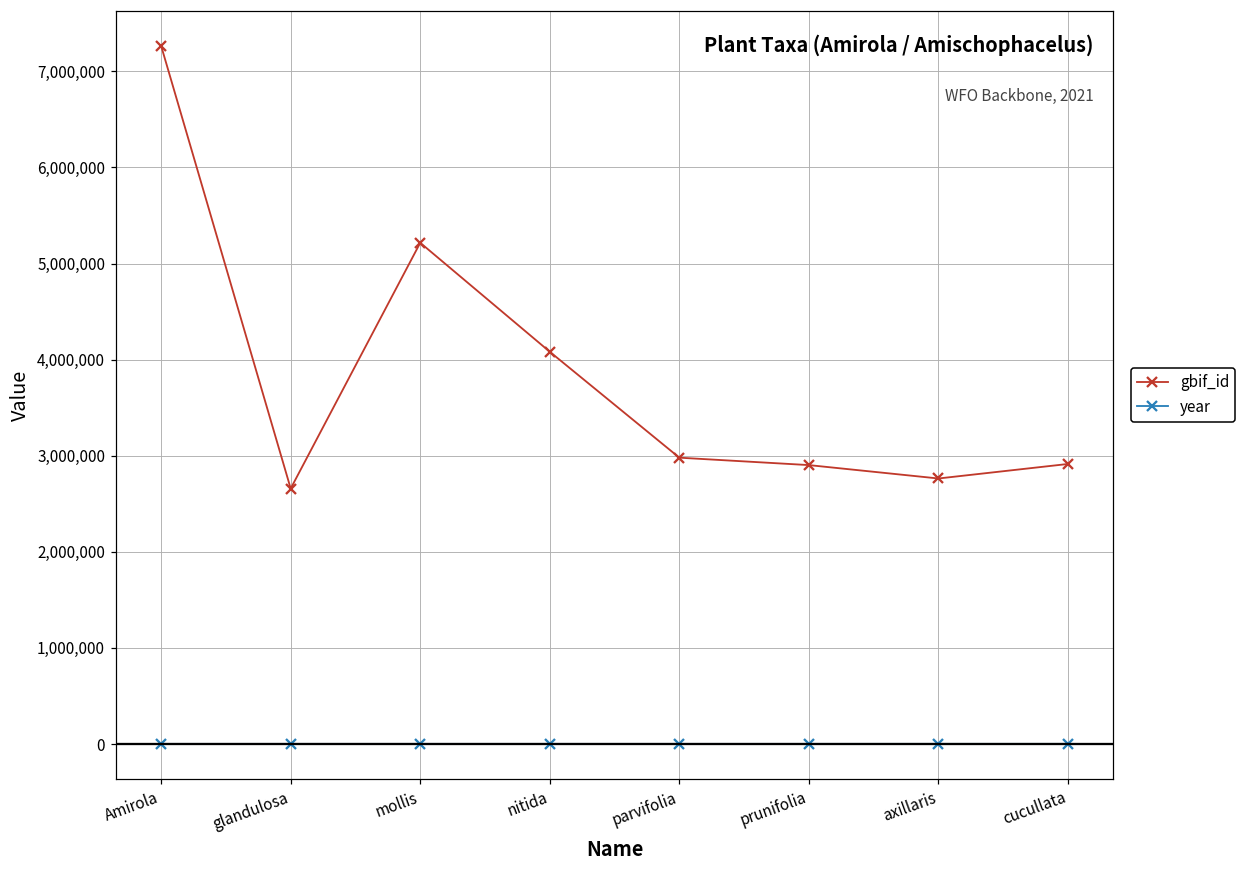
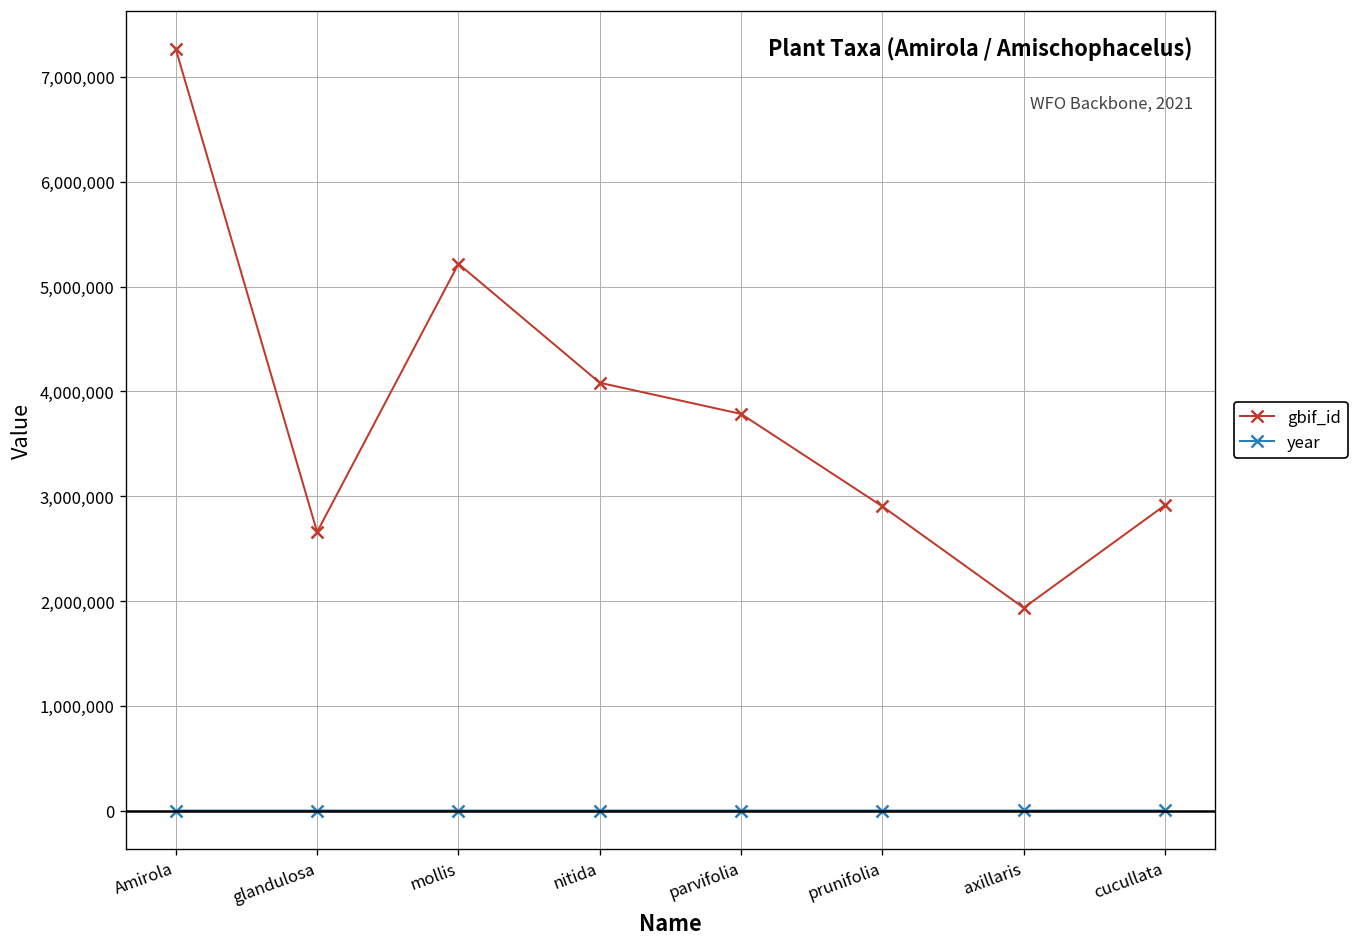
  {
    "gbif_id": {
      "Amirola": "7,300,000",
      "glandulosa": "2,700,000",
      "mollis": "5,200,000",
      "nitida": "4,100,000",
-     "parvifolia": "3,000,000",
+     "parvifolia": "3,800,000",
      "prunifolia": "2,900,000",
-     "axillaris": "2,800,000",
+     "axillaris": "1,900,000",
      "cucullata": "2,900,000"
    },
    "year": {
      "Amirola": "0",
      "glandulosa": "0",
      "mollis": "0",
      "nitida": "0",
      "parvifolia": "0",
      "prunifolia": "0",
      "axillaris": "0",
      "cucullata": "0"
    }
  }
